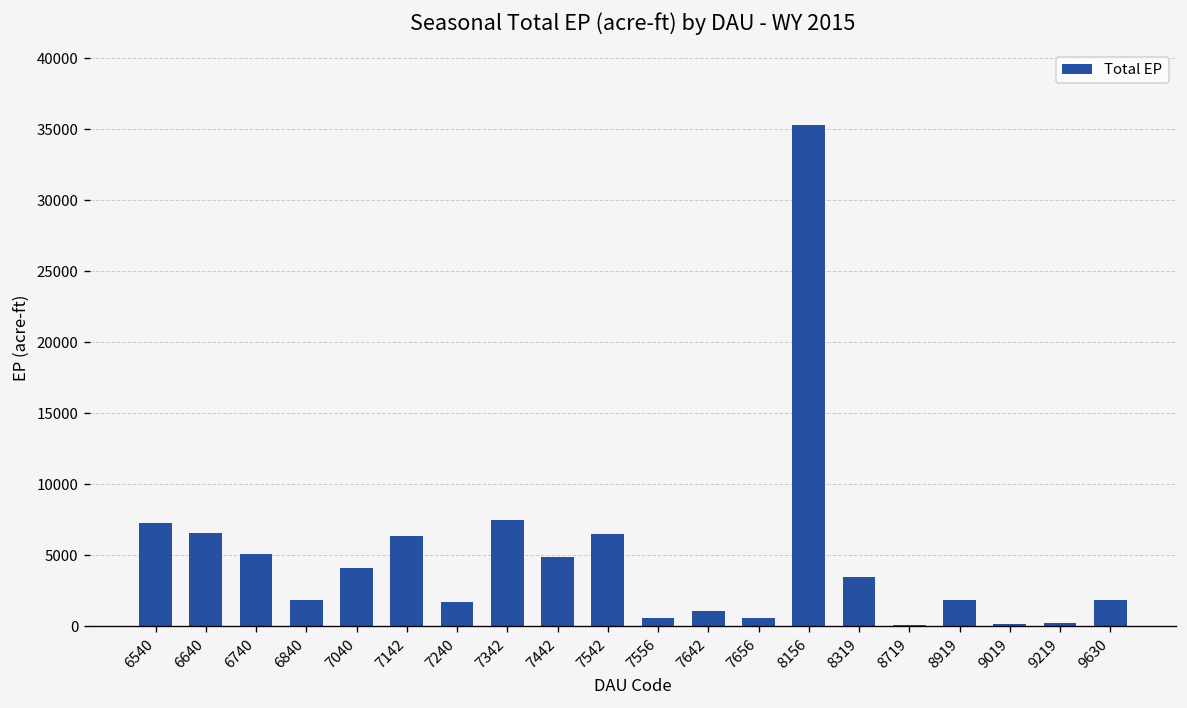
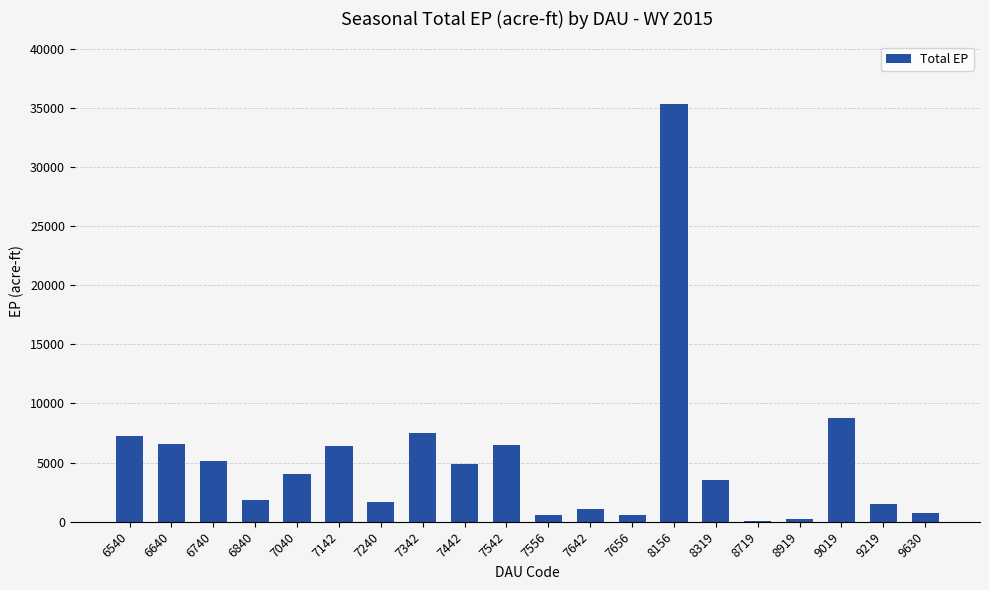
  {
    "6540": 7200,
    "6640": 6500,
    "6740": 5100,
    "6840": 1900,
    "7040": 4100,
    "7142": 6400,
    "7240": 1700,
    "7342": 7500,
    "7442": 4900,
    "7542": 6500,
    "7556": 600,
    "7642": 1100,
    "7656": 500,
    "8156": 35300,
    "8319": 3500,
-   "8919": 1800,
-   "9019": 100,
-   "9219": 200,
-   "9630": 1800
+   "8919": 200,
+   "9019": 8800,
+   "9219": 1500,
+   "9630": 700
  }
